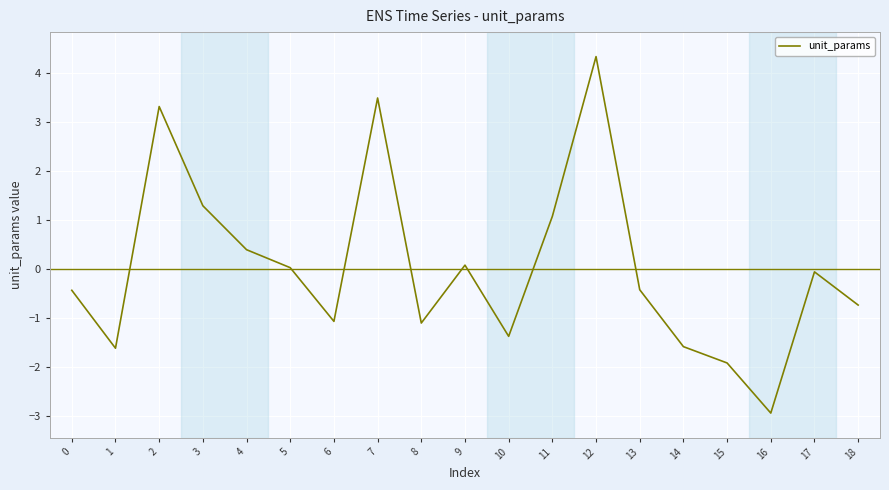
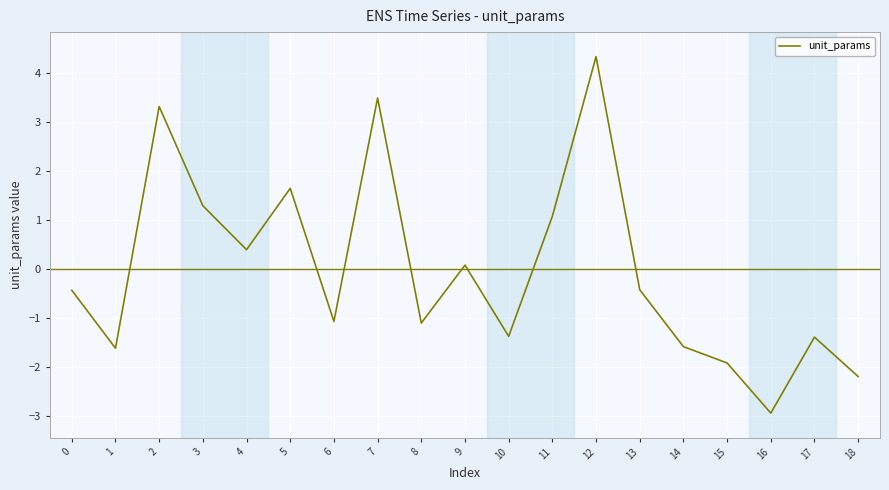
  {
    "0": -0.4,
    "1": -1.6,
    "2": 3.3,
    "3": 1.3,
    "4": 0.4,
-   "5": 0.0,
+   "5": 1.6,
    "6": -1.1,
    "7": 3.5,
    "8": -1.1,
    "9": 0.1,
    "10": -1.4,
    "11": 1.1,
    "12": 4.3,
    "13": -0.4,
    "14": -1.6,
    "15": -1.9,
    "16": -2.9,
-   "17": -0.1,
-   "18": -0.7
+   "17": -1.4,
+   "18": -2.2
  }
